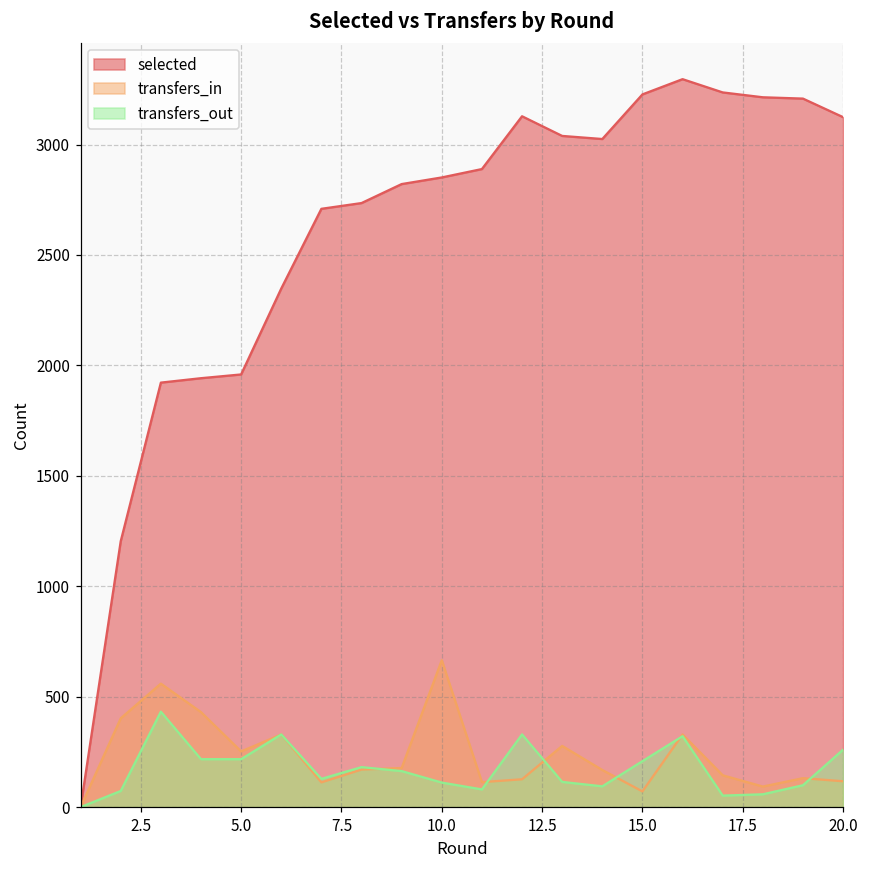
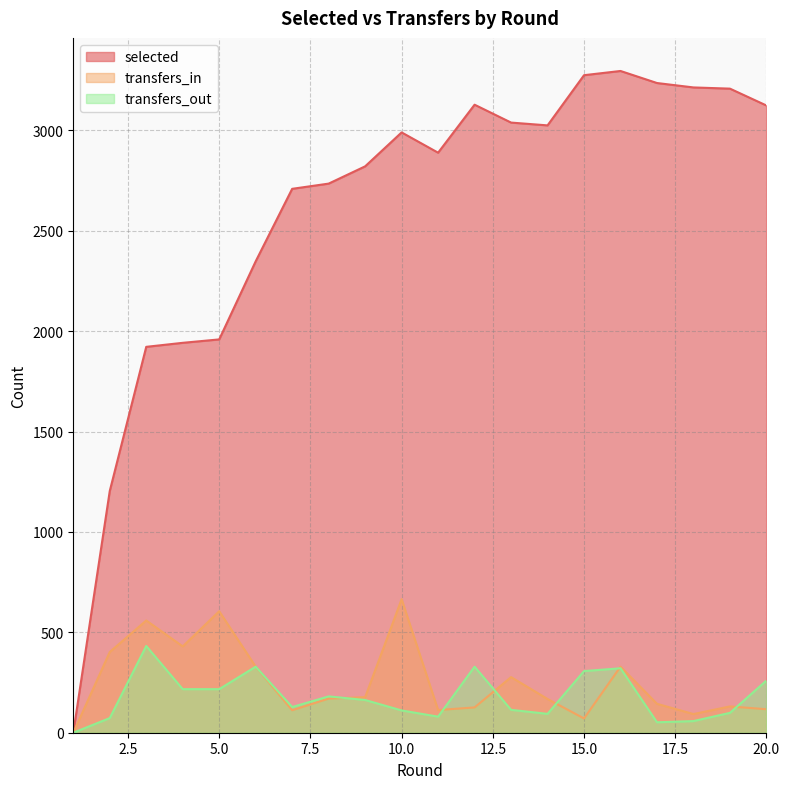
  {
    "selected": {
      "5.0": 1960,
-     "10.0": 2850,
-     "15.0": 3230,
+     "10.0": 2990,
+     "15.0": 3280,
      "20.0": 3120
    },
    "transfers_in": {
-     "5.0": 250,
+     "5.0": 610,
      "10.0": 670,
      "15.0": 70,
      "20.0": 120
    },
    "transfers_out": {
      "5.0": 220,
      "10.0": 110,
-     "15.0": 210,
+     "15.0": 310,
      "20.0": 260
    }
  }
